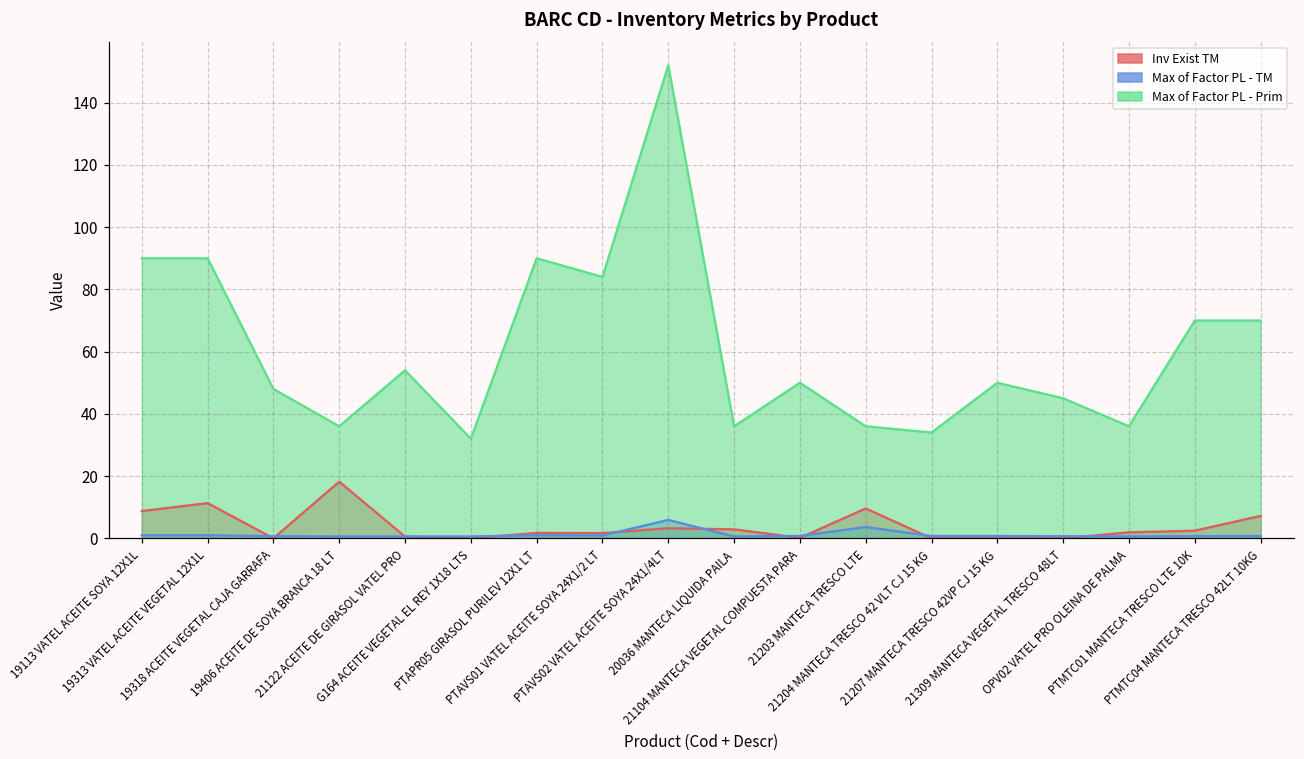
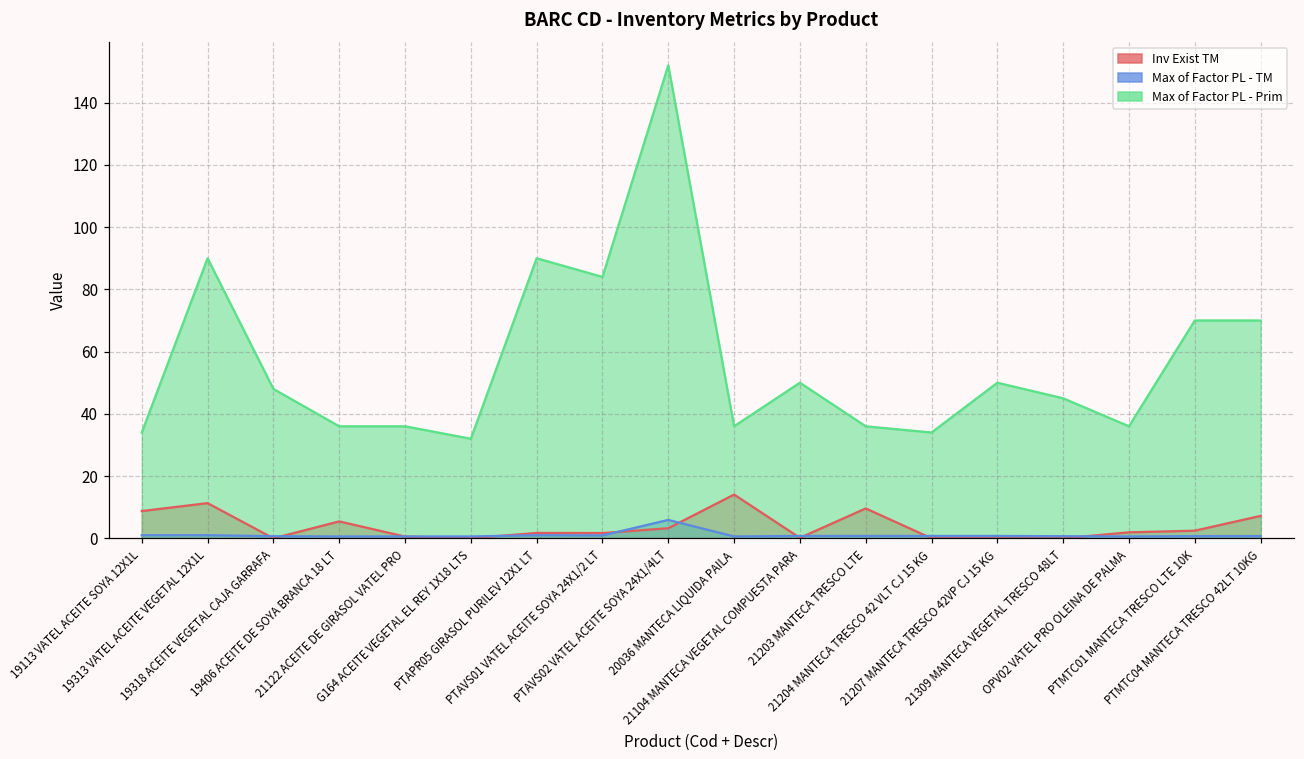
  {
    "Inv Exist TM": {
      "19113 VATEL ACEITE SOYA 12X1L": 9,
      "19313 VATEL ACEITE VEGETAL 12X1L": 11,
-     "19406 ACEITE DE SOYA BRANCA 18 LT": 18,
+     "19406 ACEITE DE SOYA BRANCA 18 LT": 5,
      "PTAVS02 VATEL ACEITE SOYA 24X1/4LT": 3,
-     "20036 MANTECA LIQUIDA PAILA": 3,
+     "20036 MANTECA LIQUIDA PAILA": 14,
      "21203 MANTECA TRESCO LTE": 10,
      "OPV02 VATEL PRO OLEINA DE PALMA": 2,
      "PTMTC01 MANTECA TRESCO LTE 10K": 2,
      "PTMTC04 MANTECA TRESCO 42LT 10KG": 7
    },
    "Max of Factor PL - TM": {
      "19113 VATEL ACEITE SOYA 12X1L": 1,
      "19313 VATEL ACEITE VEGETAL 12X1L": 1,
      "19406 ACEITE DE SOYA BRANCA 18 LT": 1,
      "PTAVS02 VATEL ACEITE SOYA 24X1/4LT": 6,
      "20036 MANTECA LIQUIDA PAILA": 1,
-     "21203 MANTECA TRESCO LTE": 4,
+     "21203 MANTECA TRESCO LTE": 1,
      "OPV02 VATEL PRO OLEINA DE PALMA": 1,
      "PTMTC01 MANTECA TRESCO LTE 10K": 1,
      "PTMTC04 MANTECA TRESCO 42LT 10KG": 1
    },
    "Max of Factor PL - Prim": {
-     "19113 VATEL ACEITE SOYA 12X1L": 90,
+     "19113 VATEL ACEITE SOYA 12X1L": 34,
      "19313 VATEL ACEITE VEGETAL 12X1L": 90,
      "19318 ACEITE VEGETAL CAJA GARRAFA": 48,
      "19406 ACEITE DE SOYA BRANCA 18 LT": 36,
-     "21122 ACEITE DE GIRASOL VATEL PRO": 54,
+     "21122 ACEITE DE GIRASOL VATEL PRO": 36,
      "G164 ACEITE VEGETAL EL REY 1X18 LTS": 32,
      "PTAPR05 GIRASOL PURILEV 12X1 LT": 90,
      "PTAVS01 VATEL ACEITE SOYA 24X1/2 LT": 84,
      "PTAVS02 VATEL ACEITE SOYA 24X1/4LT": 152,
      "20036 MANTECA LIQUIDA PAILA": 36,
      "21104 MANTECA VEGETAL COMPUESTA PARA": 50,
      "21203 MANTECA TRESCO LTE": 36,
      "21204 MANTECA TRESCO 42 VLT CJ 15 KG": 34,
      "21207 MANTECA TRESCO 42VP CJ 15 KG": 50,
      "21309 MANTECA VEGETAL TRESCO 48LT": 45,
      "OPV02 VATEL PRO OLEINA DE PALMA": 36,
      "PTMTC01 MANTECA TRESCO LTE 10K": 70,
      "PTMTC04 MANTECA TRESCO 42LT 10KG": 70
    }
  }
